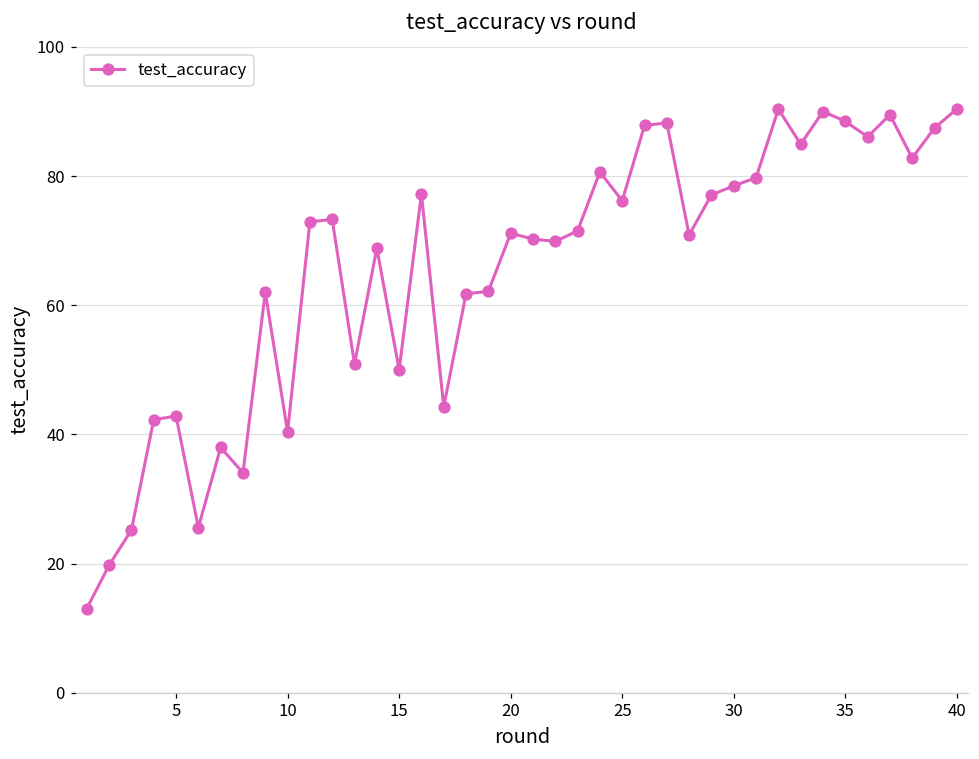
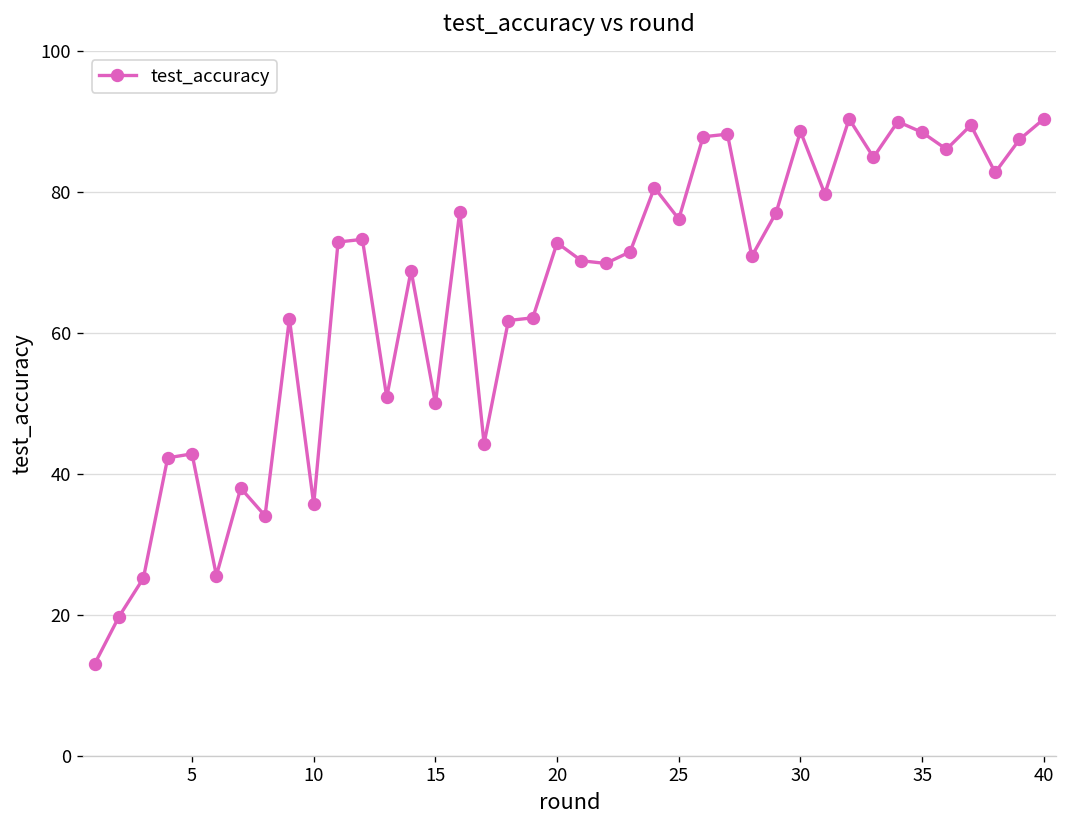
  {
    "5": 43,
-   "10": 40,
+   "10": 36,
    "15": 50,
-   "20": 71,
+   "20": 73,
    "25": 76,
-   "30": 78,
+   "30": 89,
    "35": 88,
    "40": 90
  }
